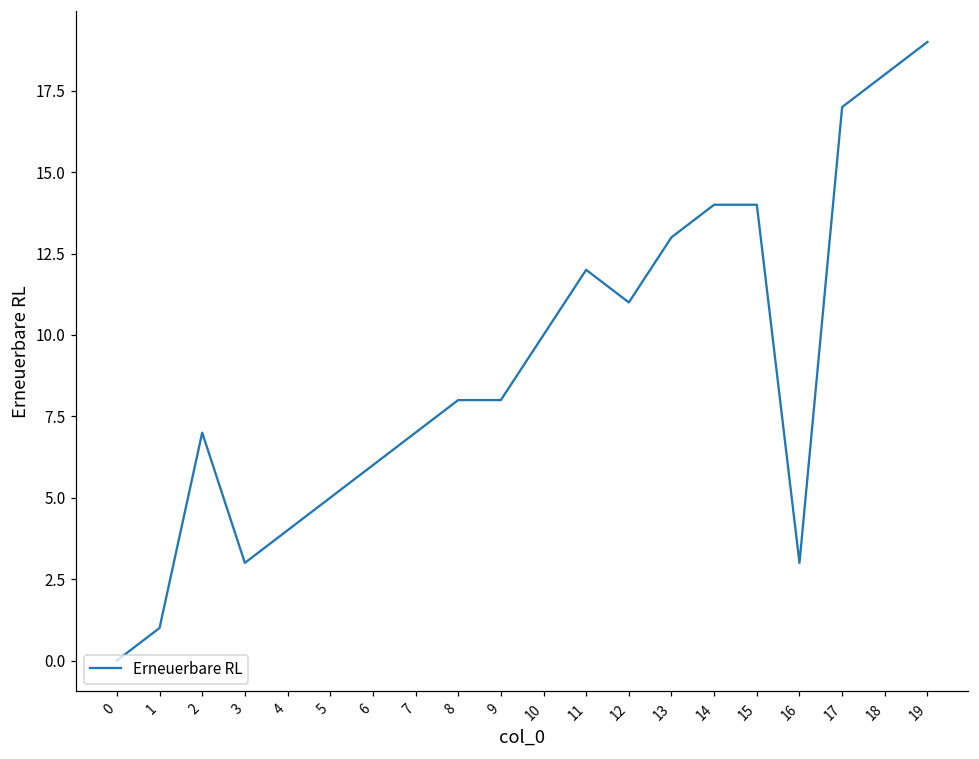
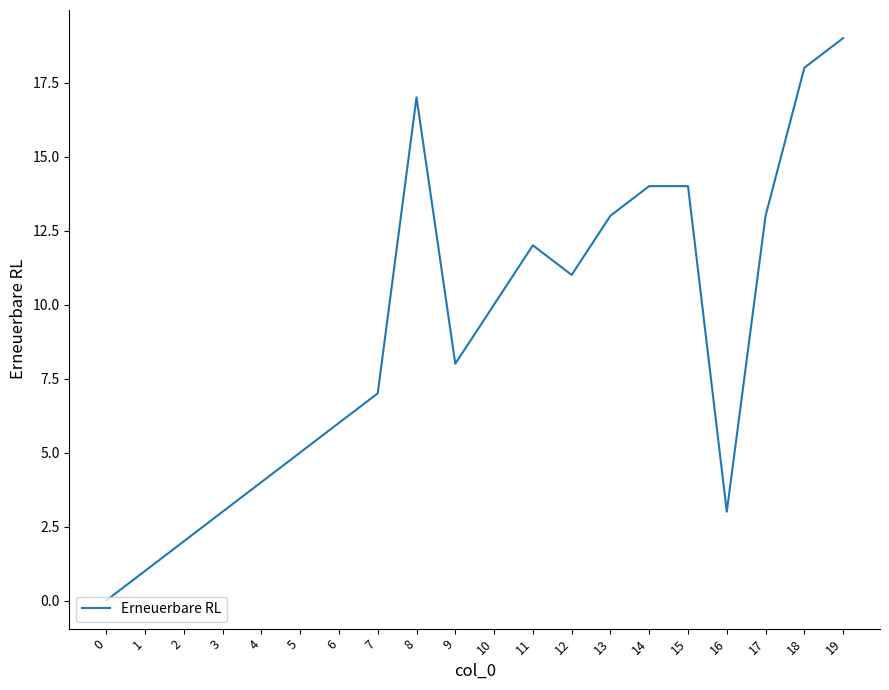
  {
    "1": 1,
-   "2": 7,
+   "2": 2,
    "3": 3,
    "4": 4,
    "5": 5,
    "6": 6,
    "7": 7,
-   "8": 8,
+   "8": 17,
    "9": 8,
    "10": 10,
    "11": 12,
    "12": 11,
    "13": 13,
    "14": 14,
    "15": 14,
    "16": 3,
-   "17": 17,
+   "17": 13,
    "18": 18,
    "19": 19
  }
